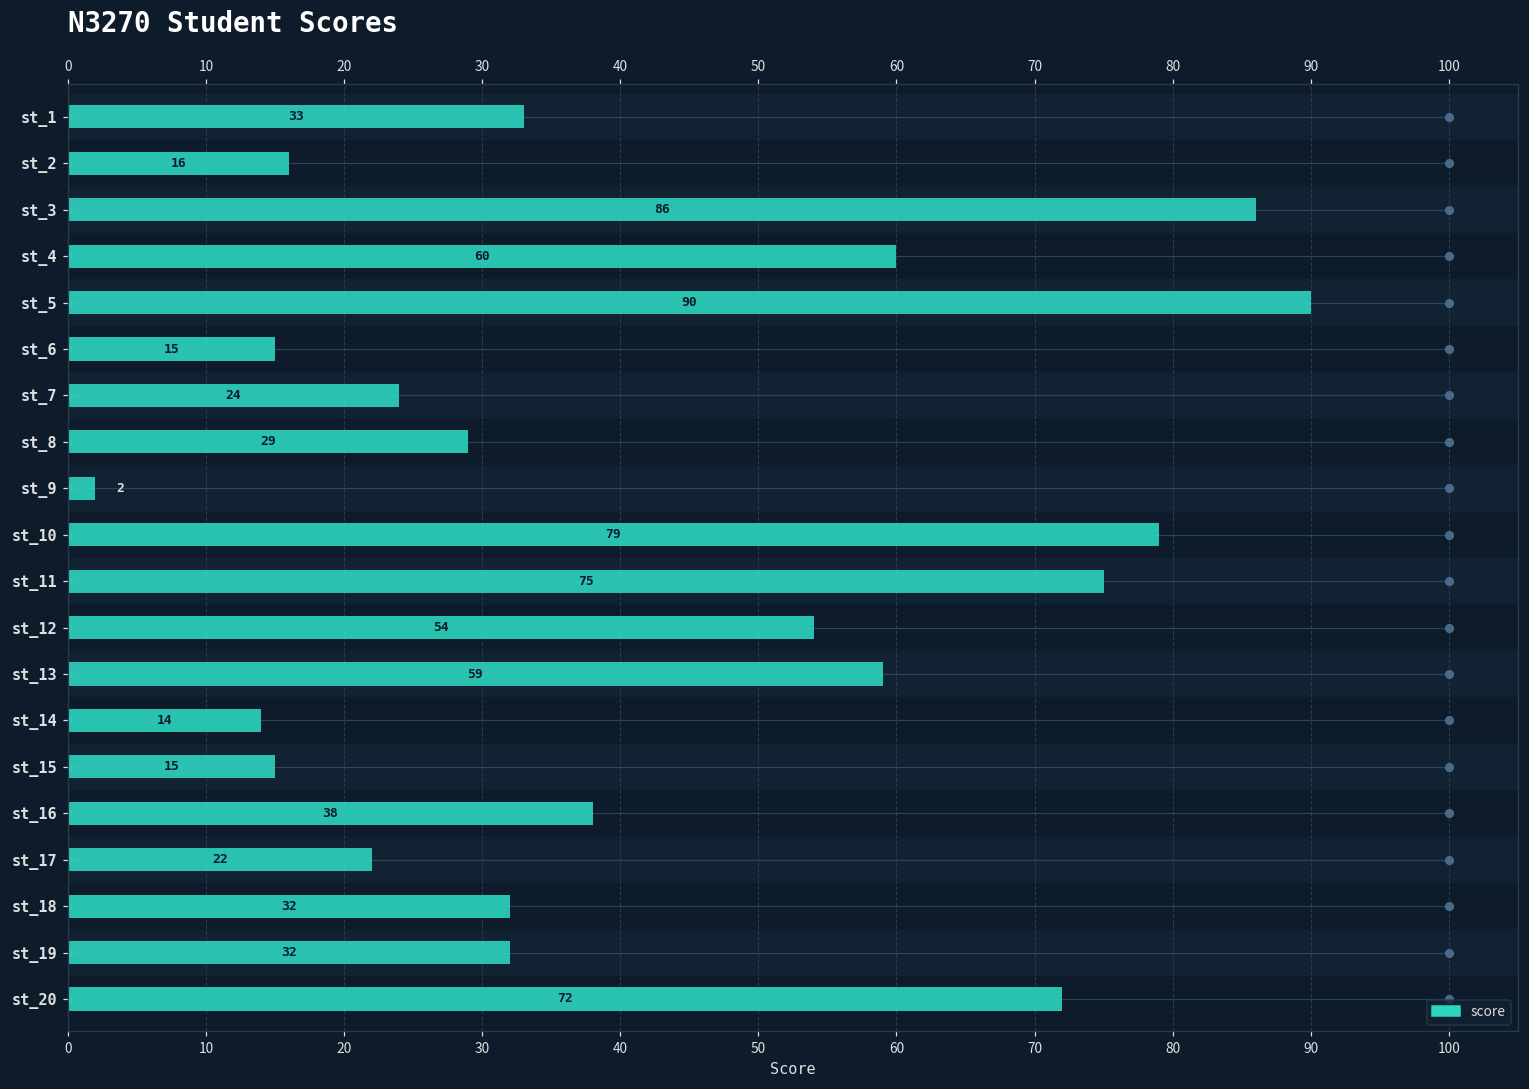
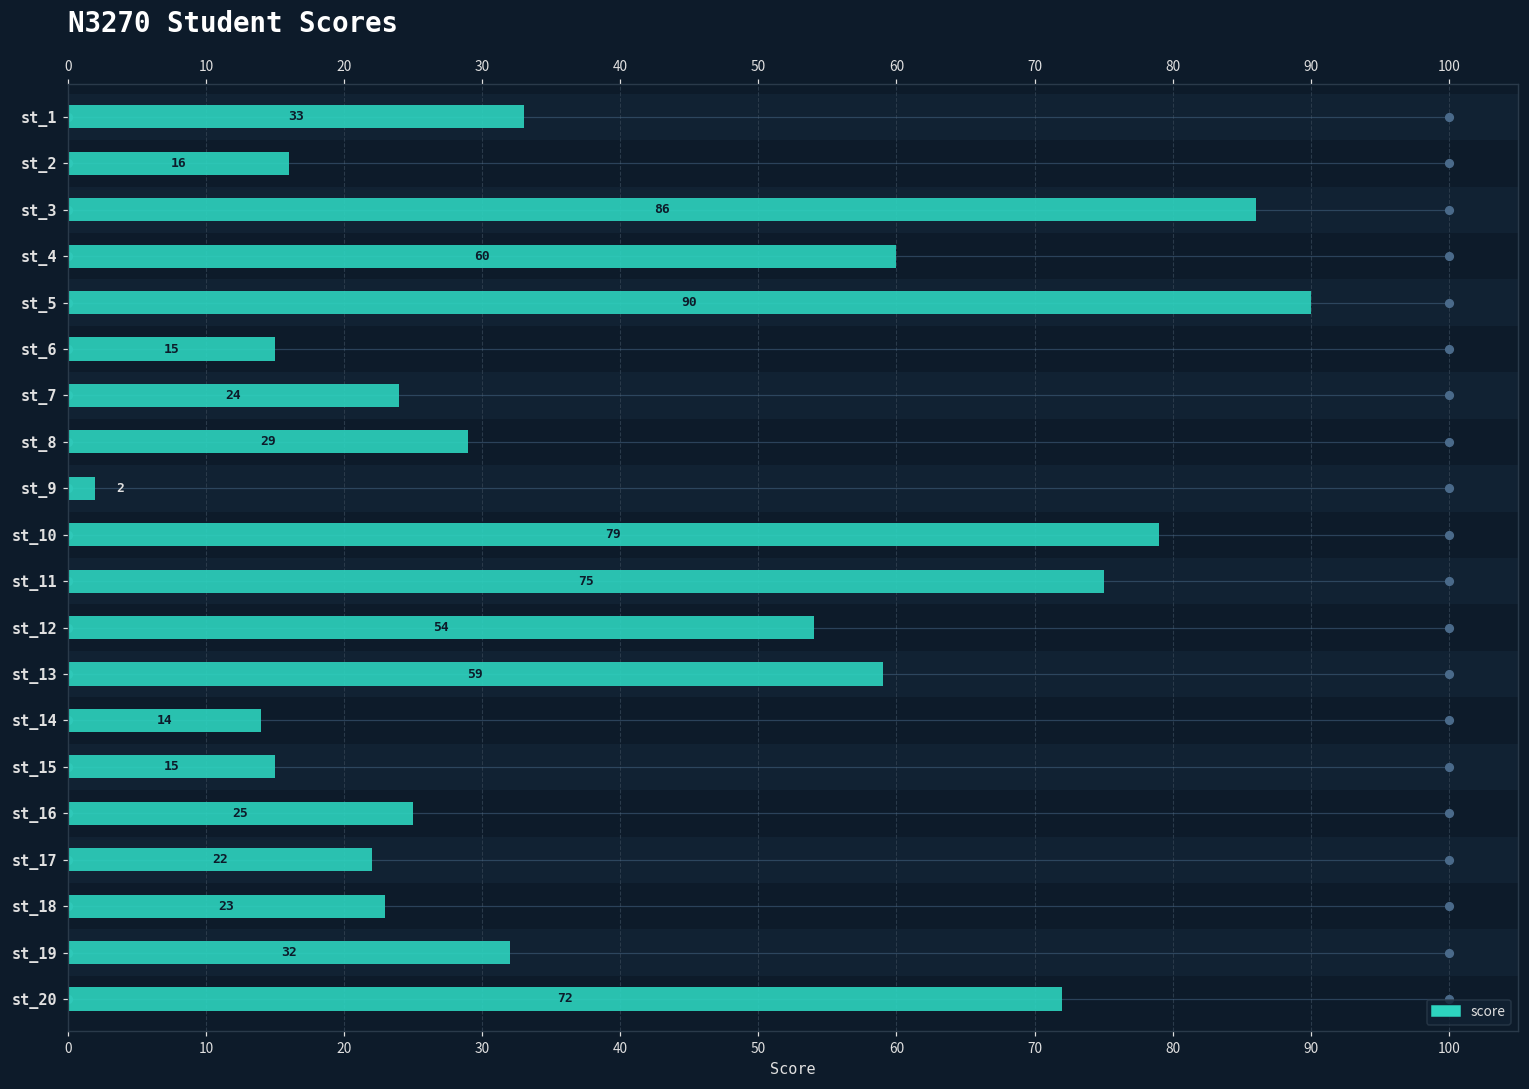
  {
    "score": {
      "st_1": 33,
      "st_2": 16,
      "st_3": 86,
      "st_4": 60,
      "st_5": 90,
      "st_6": 15,
      "st_7": 24,
      "st_8": 29,
      "st_9": 2,
      "st_10": 79,
      "st_11": 75,
      "st_12": 54,
      "st_13": 59,
      "st_14": 14,
      "st_15": 15,
-     "st_16": 38,
+     "st_16": 25,
      "st_17": 22,
-     "st_18": 32,
+     "st_18": 23,
      "st_19": 32,
      "st_20": 72
    }
  }
